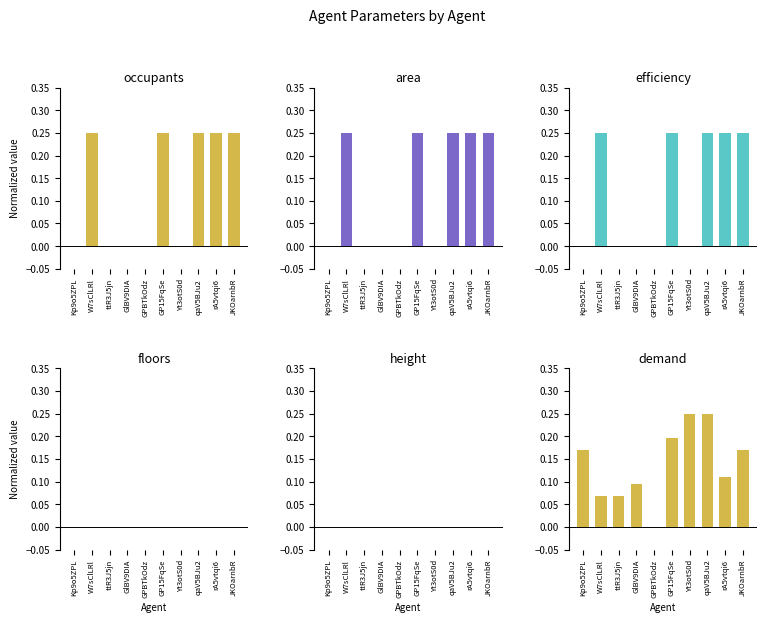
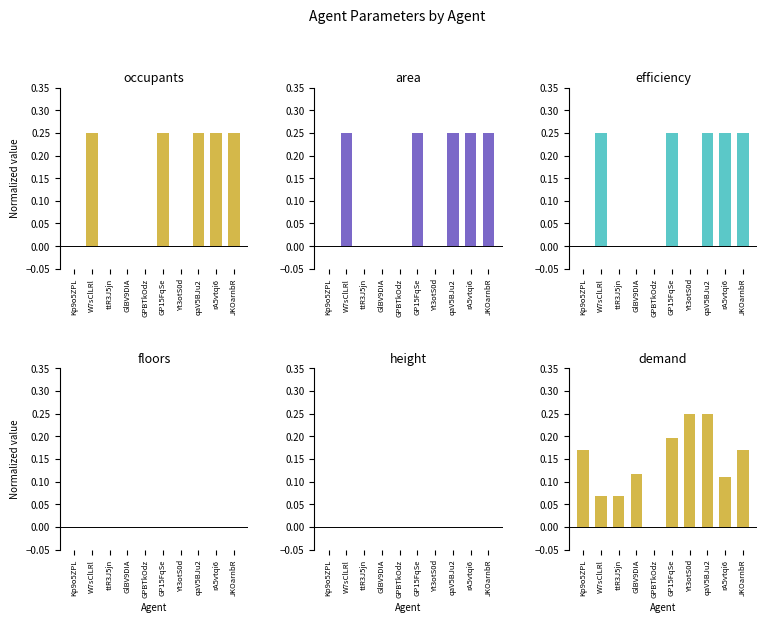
  {
    "occupants": {
      "Kp9o5ZPL": 0.00,
      "W7sClLRl": 0.25,
      "ttR3J5jn": 0.00,
      "GlBV9DIA": 0.00,
      "GPBTkOdz": 0.00,
      "GP15FqSe": 0.25,
      "Yt3otS0d": 0.00,
      "qaV5BJu2": 0.25,
      "rA5vtqi6": 0.25,
      "JKOarnbR": 0.25
    },
    "area": {
      "Kp9o5ZPL": 0.00,
      "W7sClLRl": 0.25,
      "ttR3J5jn": 0.00,
      "GlBV9DIA": 0.00,
      "GPBTkOdz": 0.00,
      "GP15FqSe": 0.25,
      "Yt3otS0d": 0.00,
      "qaV5BJu2": 0.25,
      "rA5vtqi6": 0.25,
      "JKOarnbR": 0.25
    },
    "efficiency": {
      "Kp9o5ZPL": 0.00,
      "W7sClLRl": 0.25,
      "ttR3J5jn": 0.00,
      "GlBV9DIA": 0.00,
      "GPBTkOdz": 0.00,
      "GP15FqSe": 0.25,
      "Yt3otS0d": 0.00,
      "qaV5BJu2": 0.25,
      "rA5vtqi6": 0.25,
      "JKOarnbR": 0.25
    },
    "floors": {
      "Kp9o5ZPL": 0.00,
      "W7sClLRl": 0.00,
      "ttR3J5jn": 0.00,
      "GlBV9DIA": 0.00,
      "GPBTkOdz": 0.00,
      "GP15FqSe": 0.00,
      "Yt3otS0d": 0.00,
      "qaV5BJu2": 0.00,
      "rA5vtqi6": 0.00,
      "JKOarnbR": 0.00
    },
    "height": {
      "Kp9o5ZPL": 0.00,
      "W7sClLRl": 0.00,
      "ttR3J5jn": 0.00,
      "GlBV9DIA": 0.00,
      "GPBTkOdz": 0.00,
      "GP15FqSe": 0.00,
      "Yt3otS0d": 0.00,
      "qaV5BJu2": 0.00,
      "rA5vtqi6": 0.00,
      "JKOarnbR": 0.00
    },
    "demand": {
      "Kp9o5ZPL": 0.17,
      "W7sClLRl": 0.07,
      "ttR3J5jn": 0.07,
-     "GlBV9DIA": 0.10,
+     "GlBV9DIA": 0.12,
      "GPBTkOdz": 0.00,
      "GP15FqSe": 0.20,
      "Yt3otS0d": 0.25,
      "qaV5BJu2": 0.25,
      "rA5vtqi6": 0.11,
      "JKOarnbR": 0.17
    }
  }
